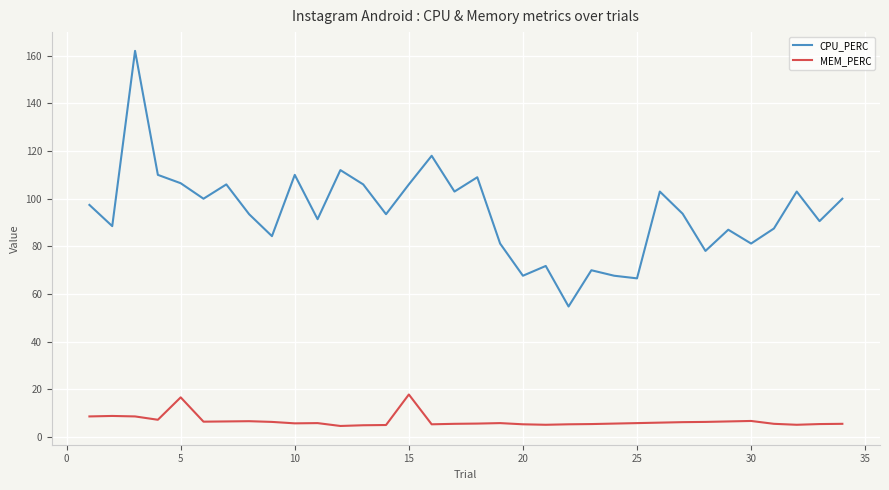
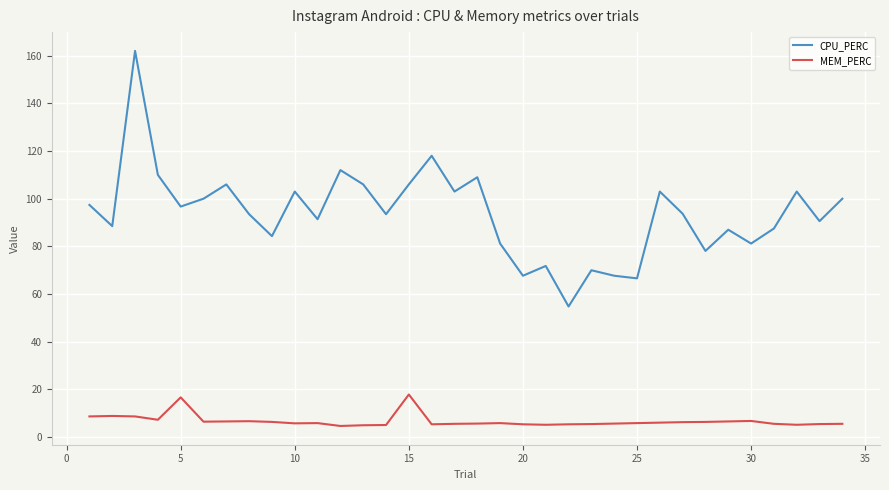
  {
    "CPU_PERC": {
-     "5": 107,
-     "10": 110,
+     "5": 97,
+     "10": 103,
      "15": 106,
      "20": 68,
      "25": 67,
      "30": 81
    },
    "MEM_PERC": {
      "5": 17,
      "10": 6,
      "15": 18,
      "20": 5,
      "25": 6,
      "30": 7
    }
  }
